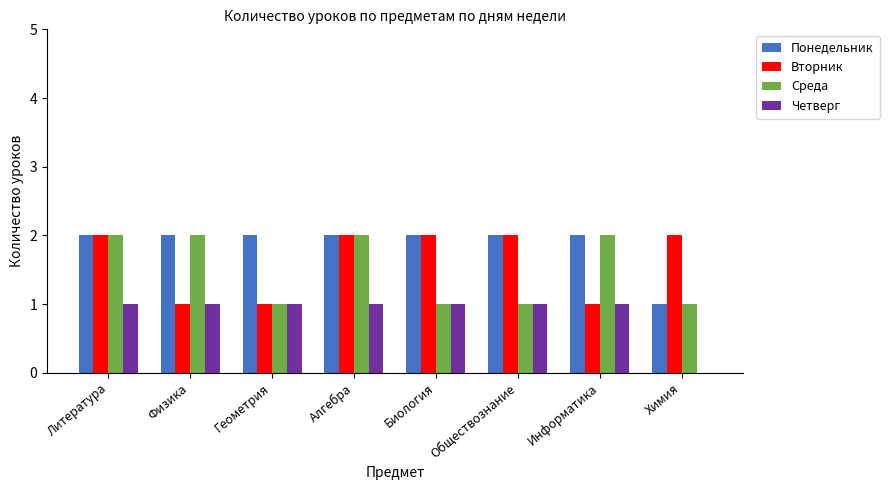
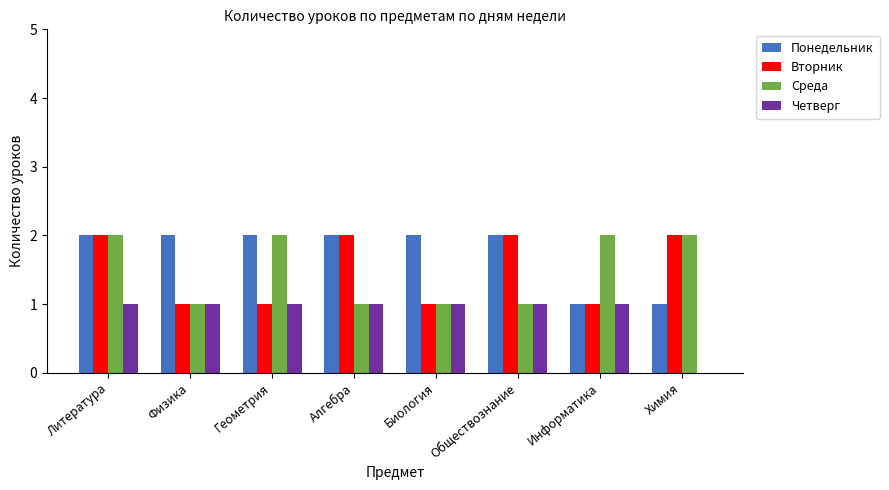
  {
    "Понедельник": {
      "Литература": 2,
      "Физика": 2,
      "Геометрия": 2,
      "Алгебра": 2,
      "Биология": 2,
      "Обществознание": 2,
-     "Информатика": 2,
+     "Информатика": 1,
      "Химия": 1
    },
    "Вторник": {
      "Литература": 2,
      "Физика": 1,
      "Геометрия": 1,
      "Алгебра": 2,
-     "Биология": 2,
+     "Биология": 1,
      "Обществознание": 2,
      "Информатика": 1,
      "Химия": 2
    },
    "Среда": {
      "Литература": 2,
-     "Физика": 2,
-     "Геометрия": 1,
-     "Алгебра": 2,
+     "Физика": 1,
+     "Геометрия": 2,
+     "Алгебра": 1,
      "Биология": 1,
      "Обществознание": 1,
      "Информатика": 2,
-     "Химия": 1
+     "Химия": 2
    },
    "Четверг": {
      "Литература": 1,
      "Физика": 1,
      "Геометрия": 1,
      "Алгебра": 1,
      "Биология": 1,
      "Обществознание": 1,
      "Информатика": 1,
      "Химия": 0
    }
  }
